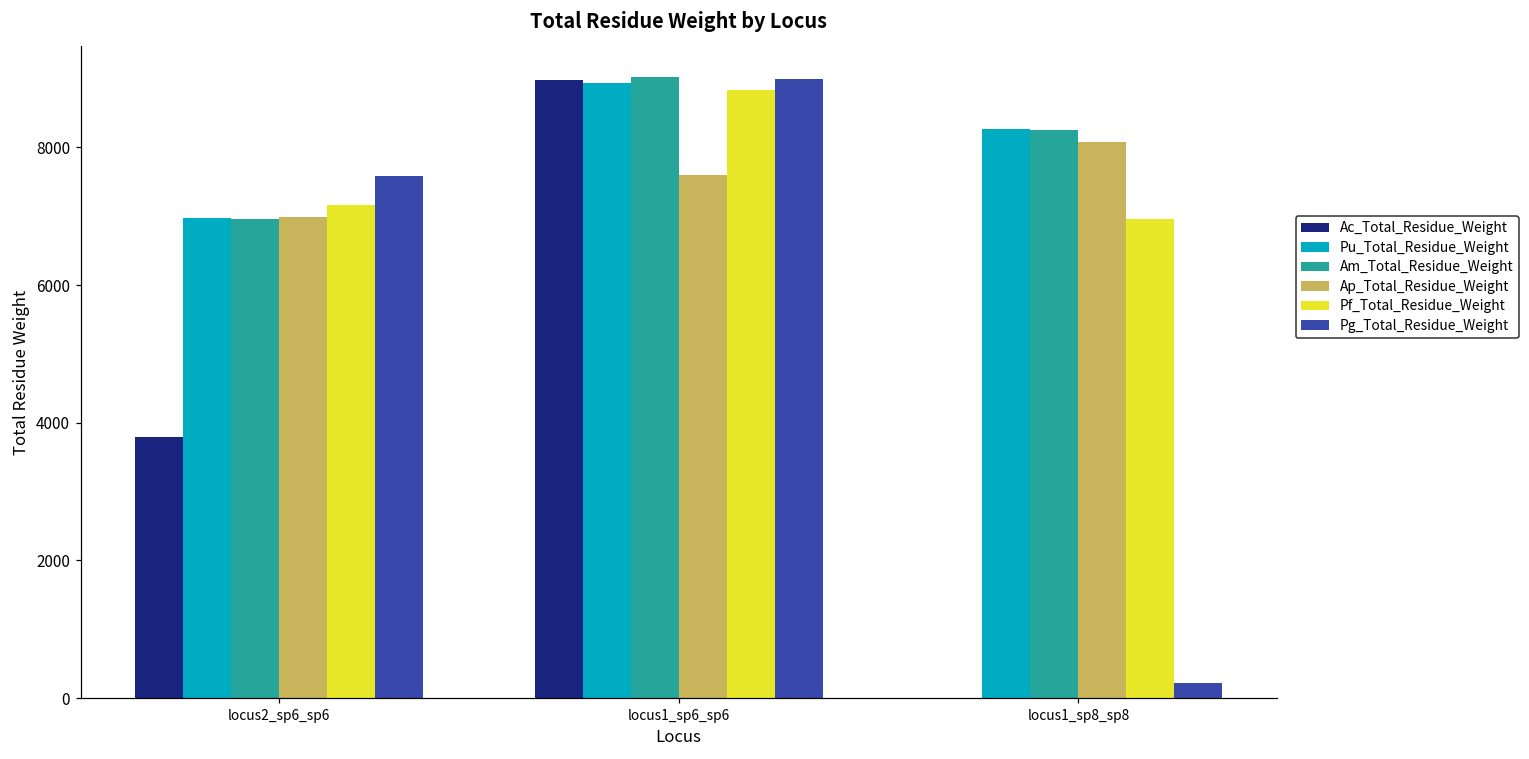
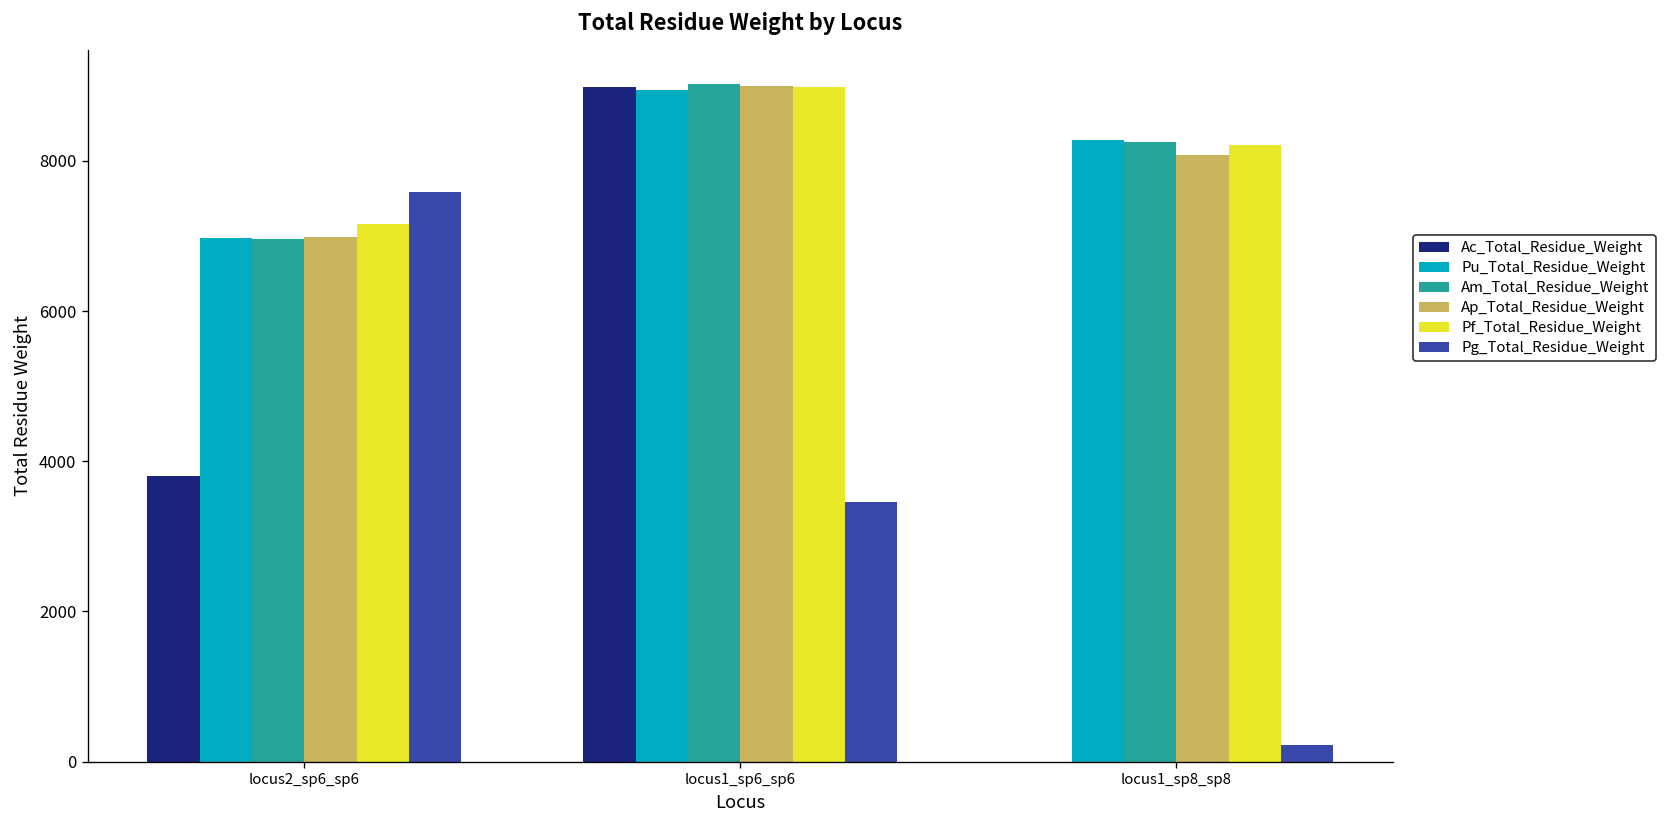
  {
    "Ac_Total_Residue_Weight": {
      "locus2_sp6_sp6": 3800,
      "locus1_sp6_sp6": 9000,
      "locus1_sp8_sp8": 0
    },
    "Ap_Total_Residue_Weight": {
      "locus2_sp6_sp6": 7000,
-     "locus1_sp6_sp6": 7600,
+     "locus1_sp6_sp6": 9000,
      "locus1_sp8_sp8": 8100
    },
    "Pf_Total_Residue_Weight": {
      "locus2_sp6_sp6": 7200,
-     "locus1_sp6_sp6": 8800,
-     "locus1_sp8_sp8": 7000
+     "locus1_sp6_sp6": 9000,
+     "locus1_sp8_sp8": 8200
    },
    "Pg_Total_Residue_Weight": {
      "locus2_sp6_sp6": 7600,
-     "locus1_sp6_sp6": 9000,
+     "locus1_sp6_sp6": 3500,
      "locus1_sp8_sp8": 200
    }
  }
